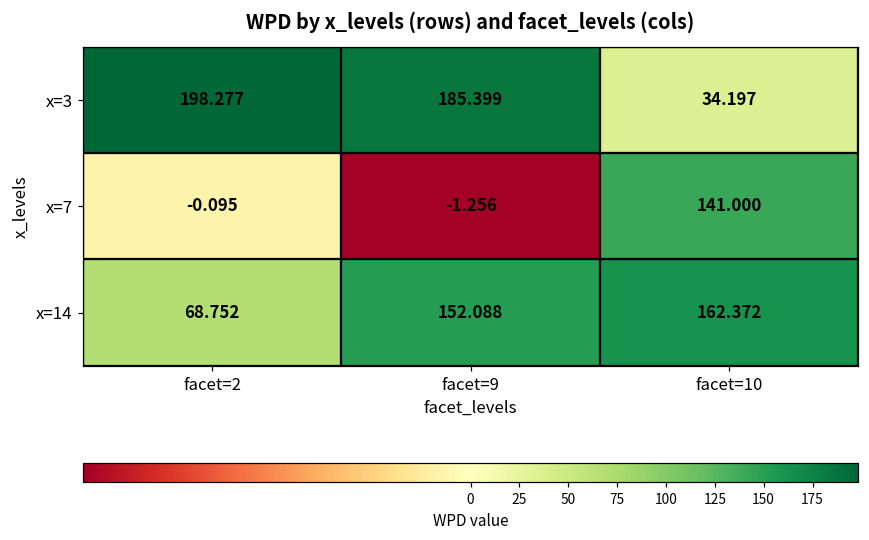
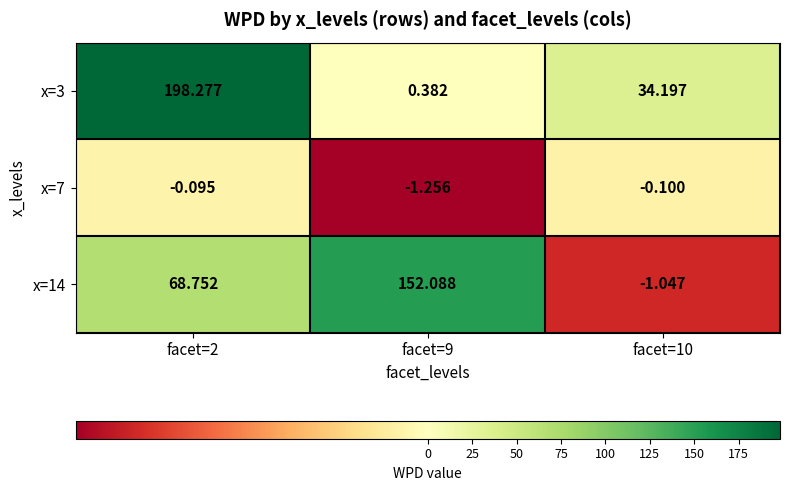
  {
    "x=3": {
      "facet=2": 198.277,
-     "facet=9": 185.399,
+     "facet=9": 0.382,
      "facet=10": 34.197
    },
    "x=7": {
      "facet=2": -0.095,
      "facet=9": -1.256,
-     "facet=10": 141.000
+     "facet=10": -0.100
    },
    "x=14": {
      "facet=2": 68.752,
      "facet=9": 152.088,
-     "facet=10": 162.372
+     "facet=10": -1.047
    }
  }
